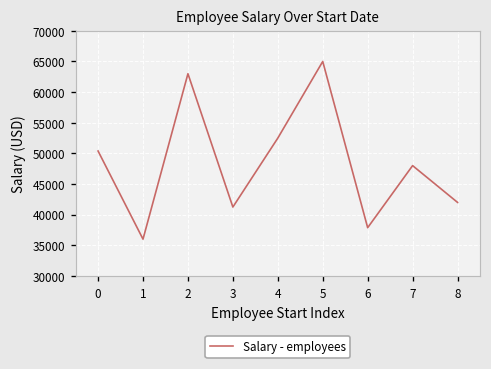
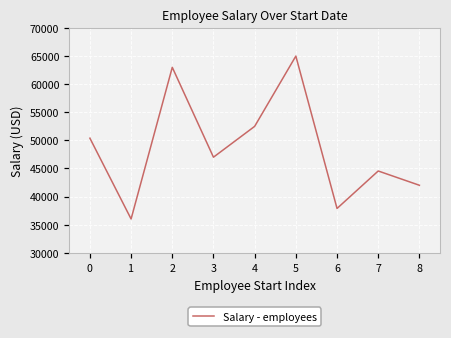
  {
    "0": 50000,
    "1": 36000,
    "2": 63000,
-   "3": 41000,
+   "3": 47000,
    "4": 52000,
    "5": 65000,
    "6": 38000,
-   "7": 48000,
+   "7": 45000,
    "8": 42000
  }
